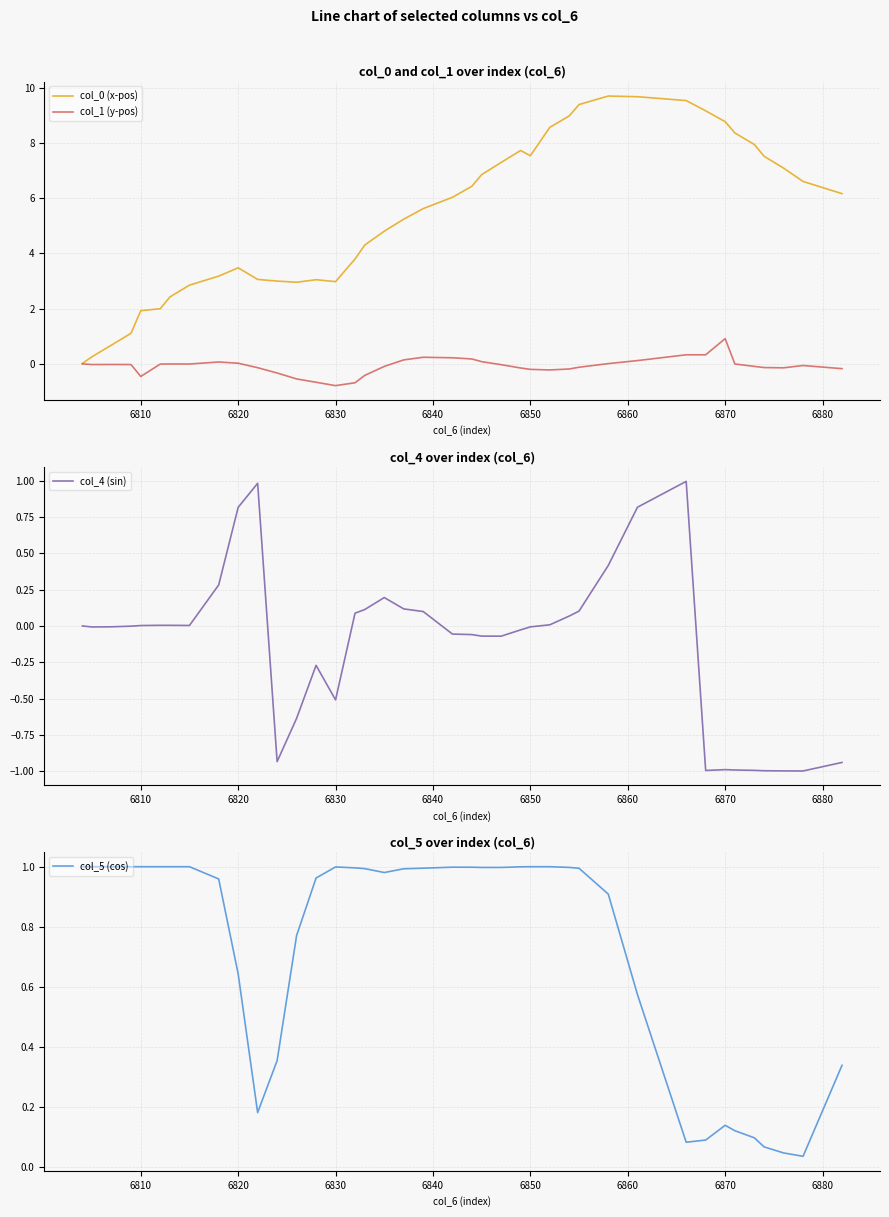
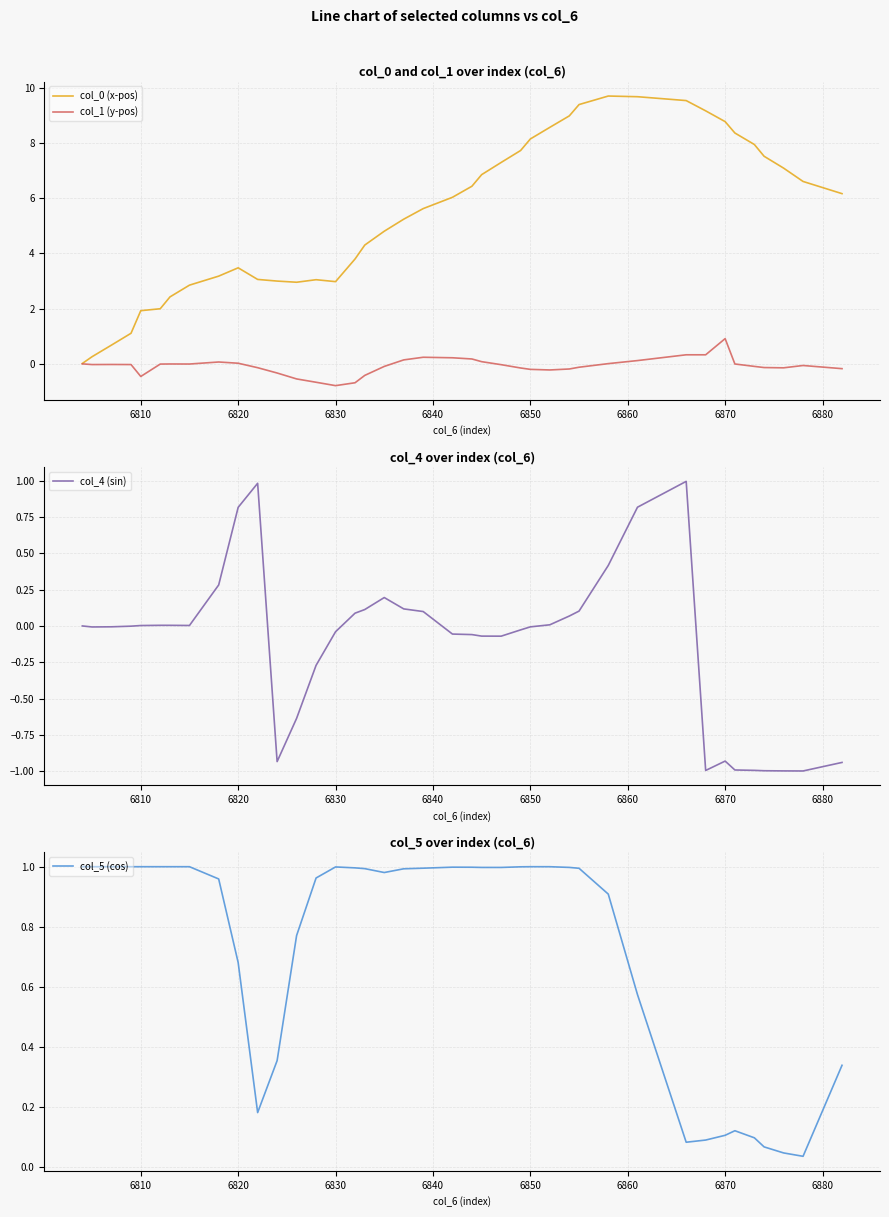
  {
    "col_0 and col_1 over index (col_6)": {
      "col_0 (x-pos)": {
        "6810": 1.9,
        "6820": 3.5,
        "6830": 3.0,
-       "6850": 7.5,
+       "6850": 8.2,
        "6870": 8.8
      },
      "col_1 (y-pos)": {
        "6810": -0.5,
        "6820": 0.0,
        "6830": -0.8,
        "6850": -0.2,
        "6870": 0.9
      }
    },
    "col_4 over index (col_6)": {
      "6810": 0.00,
      "6820": 0.82,
-     "6830": -0.51,
+     "6830": -0.04,
      "6850": -0.01,
-     "6870": -0.99
+     "6870": -0.93
    },
    "col_5 over index (col_6)": {
      "6810": 1.00,
-     "6820": 0.64,
+     "6820": 0.68,
      "6830": 1.00,
      "6850": 1.00,
-     "6870": 0.14
+     "6870": 0.11
    }
  }
